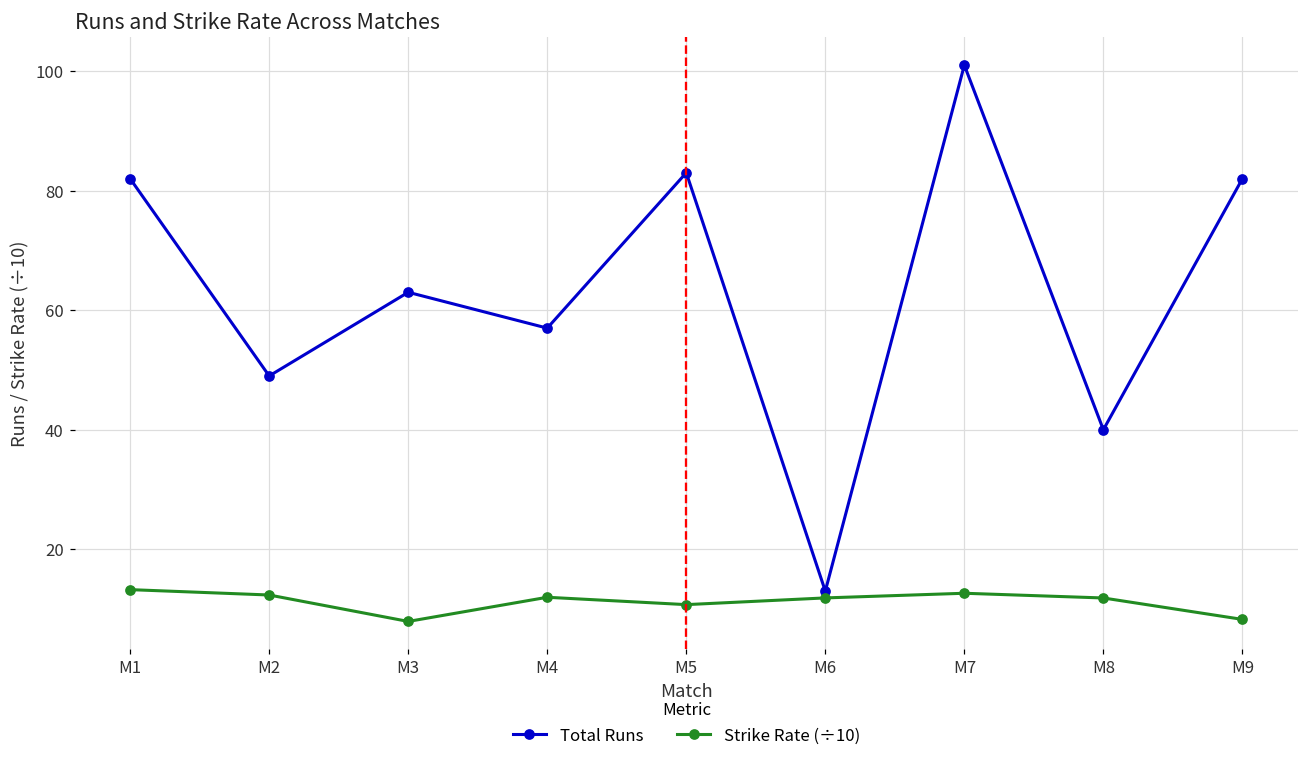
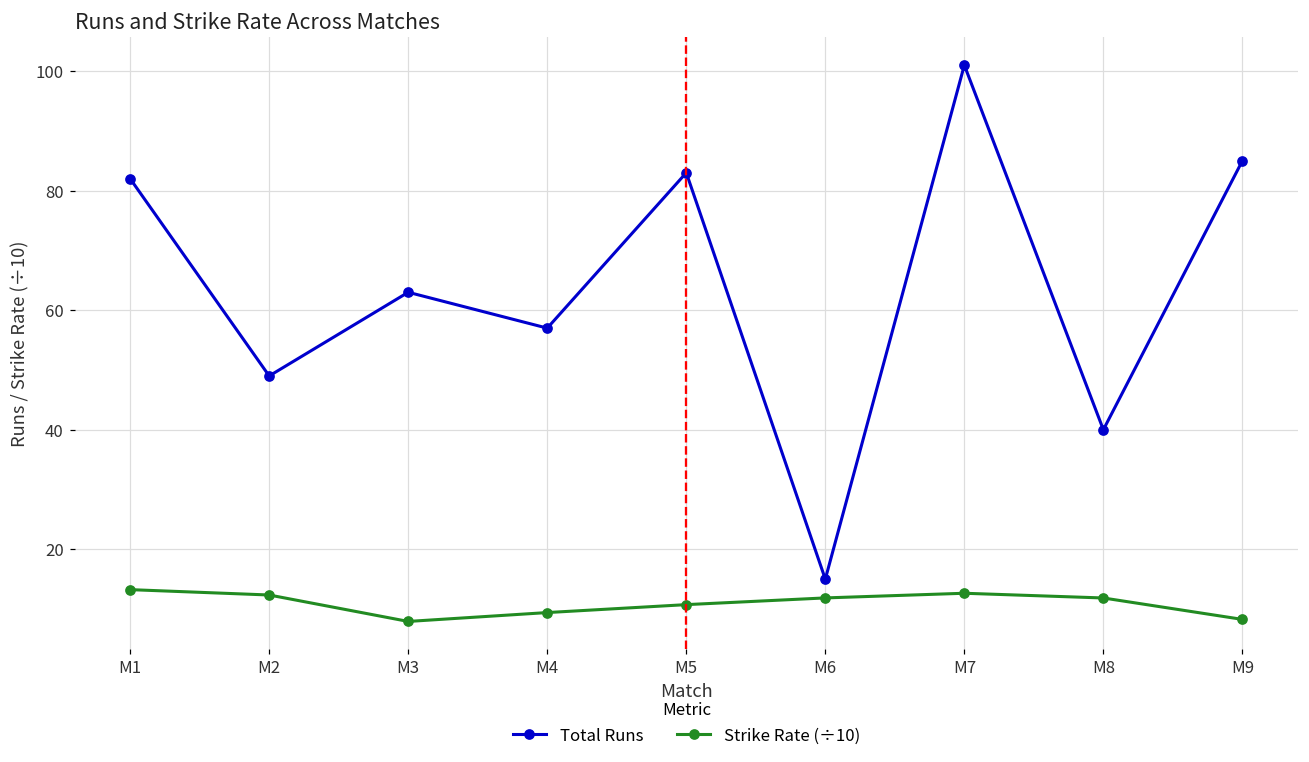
  {
    "Total Runs": {
      "M1": 82,
      "M2": 49,
      "M3": 63,
      "M4": 57,
      "M5": 83,
-     "M6": 13,
+     "M6": 15,
      "M7": 101,
      "M8": 40,
-     "M9": 82
+     "M9": 85
    },
    "Strike Rate (÷10)": {
      "M1": 13,
      "M2": 12,
      "M3": 8,
-     "M4": 12,
+     "M4": 9,
      "M5": 11,
      "M6": 12,
      "M7": 13,
      "M8": 12,
      "M9": 8
    }
  }
